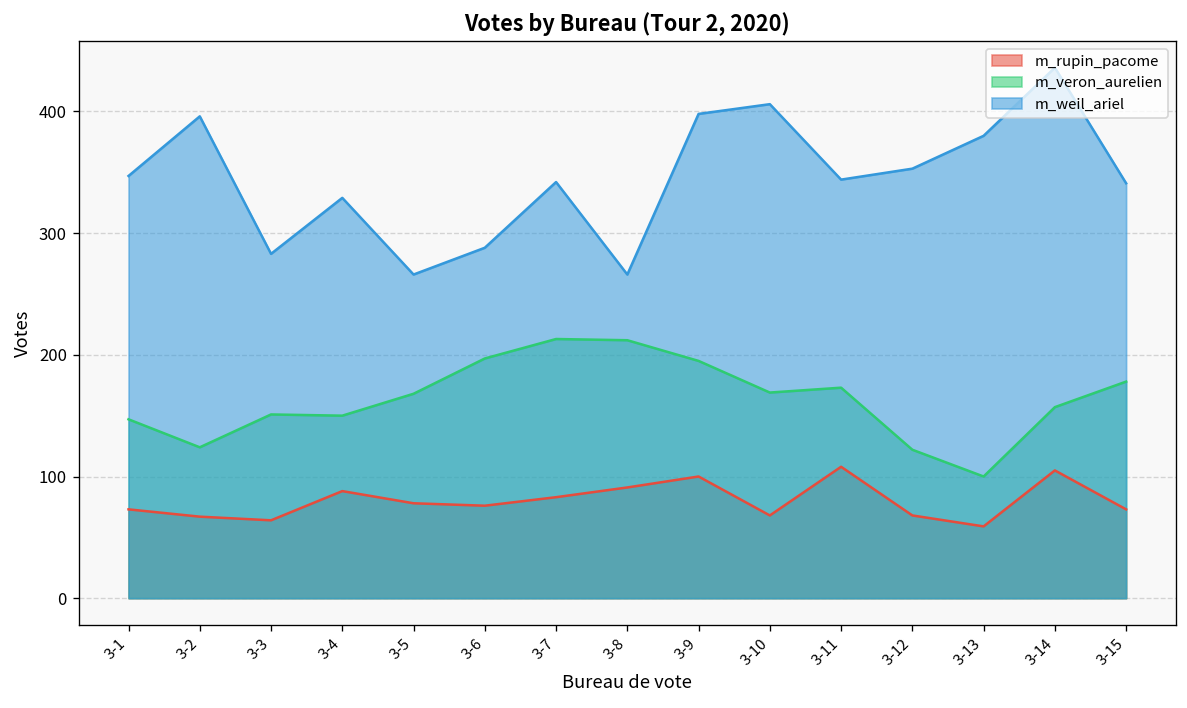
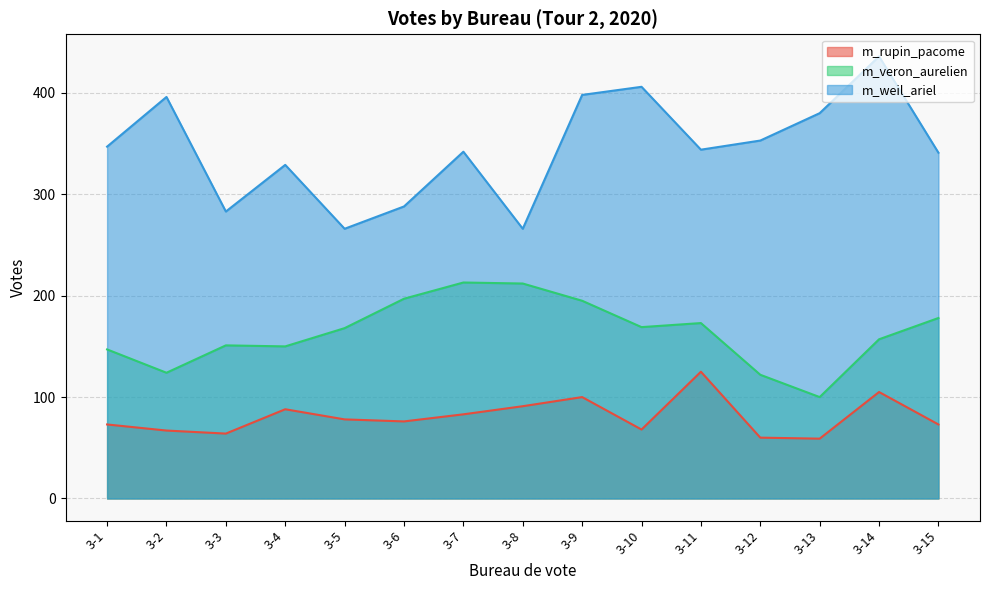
  {
    "m_rupin_pacome": {
      "3-1": 73,
      "3-2": 67,
      "3-3": 64,
      "3-4": 88,
      "3-5": 78,
      "3-6": 76,
      "3-7": 83,
      "3-8": 91,
      "3-9": 100,
      "3-10": 68,
-     "3-11": 108,
-     "3-12": 68,
+     "3-11": 125,
+     "3-12": 60,
      "3-13": 59,
      "3-14": 105,
      "3-15": 73
    },
    "m_veron_aurelien": {
      "3-1": 147,
      "3-2": 124,
      "3-3": 151,
      "3-4": 150,
      "3-5": 168,
      "3-6": 197,
      "3-7": 213,
      "3-8": 212,
      "3-9": 195,
      "3-10": 169,
      "3-11": 173,
      "3-12": 122,
      "3-13": 100,
      "3-14": 157,
      "3-15": 178
    },
    "m_weil_ariel": {
      "3-1": 347,
      "3-2": 396,
      "3-3": 283,
      "3-4": 329,
      "3-5": 266,
      "3-6": 288,
      "3-7": 342,
      "3-8": 266,
      "3-9": 398,
      "3-10": 406,
      "3-11": 344,
      "3-12": 353,
      "3-13": 380,
      "3-15": 341
    }
  }
